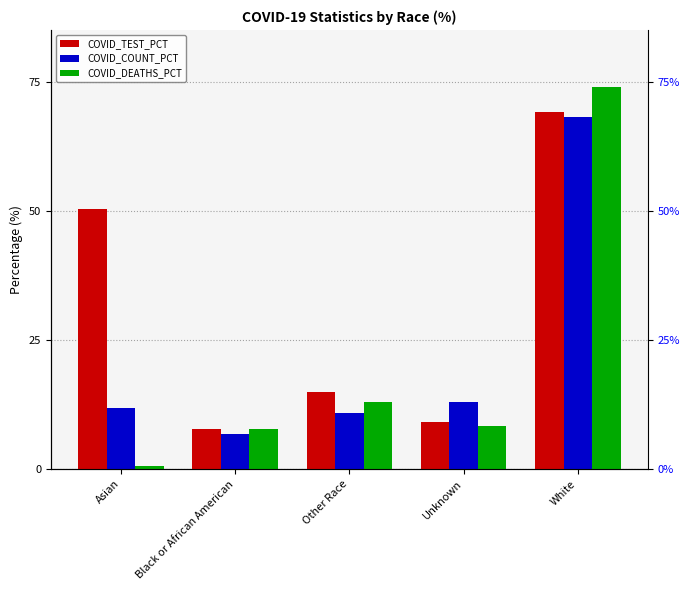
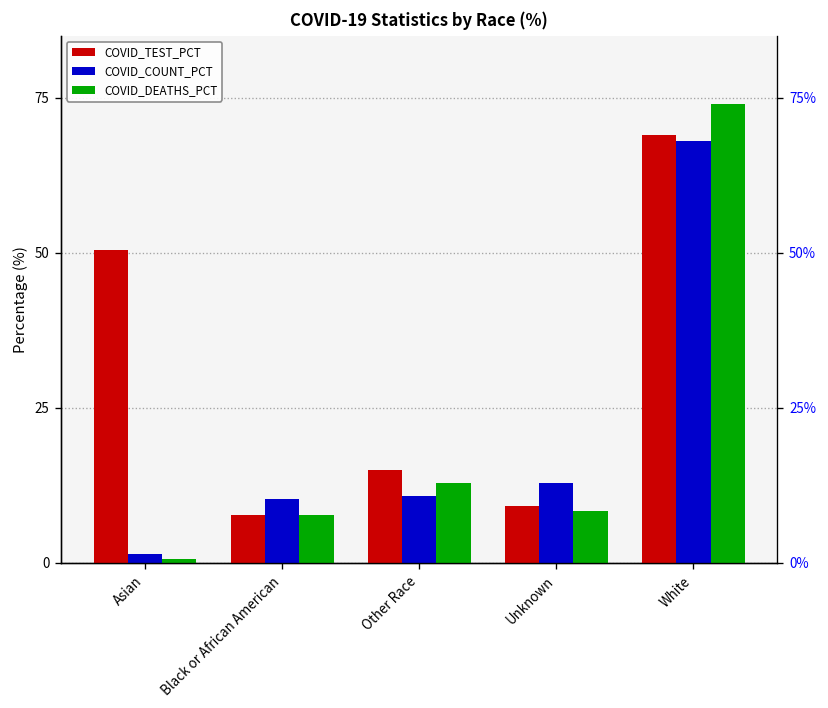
  {
    "COVID_TEST_PCT": {
      "Asian": 50,
      "Black or African American": 8,
      "Other Race": 15,
      "Unknown": 9,
      "White": 69
    },
    "COVID_COUNT_PCT": {
-     "Asian": 12,
-     "Black or African American": 7,
+     "Asian": 1,
+     "Black or African American": 10,
      "Other Race": 11,
      "Unknown": 13,
      "White": 68
    },
    "COVID_DEATHS_PCT": {
      "Asian": 1,
      "Black or African American": 8,
      "Other Race": 13,
      "Unknown": 8,
      "White": 74
    }
  }
